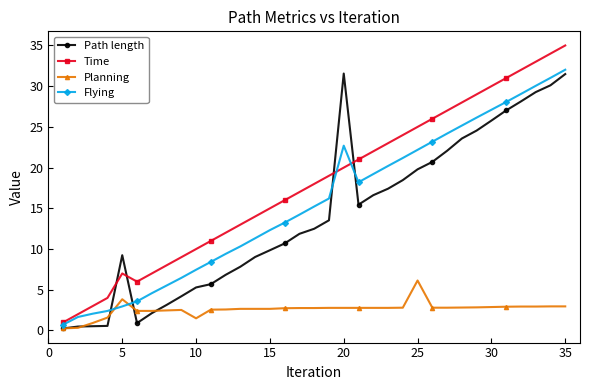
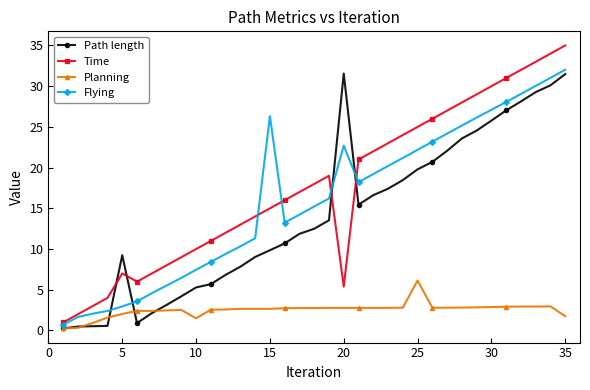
  {
    "Path length": {
      "5": 9,
      "10": 5,
      "15": 10,
      "20": 32,
      "25": 20,
      "30": 26,
      "35": 31
    },
    "Time": {
      "5": 7,
      "10": 10,
      "15": 15,
-     "20": 20,
+     "20": 5,
      "25": 25,
      "30": 30,
      "35": 35
    },
    "Planning": {
-     "5": 4,
+     "5": 2,
      "10": 1,
      "15": 3,
      "20": 3,
      "25": 6,
      "30": 3,
-     "35": 3
+     "35": 2
    },
    "Flying": {
      "5": 3,
      "10": 7,
-     "15": 12,
+     "15": 26,
      "20": 23,
      "25": 22,
      "30": 27,
      "35": 32
    }
  }
